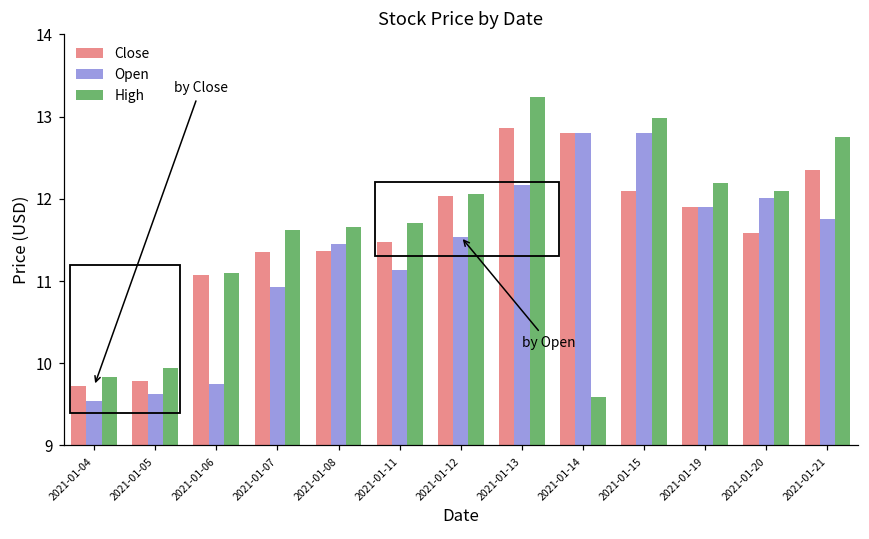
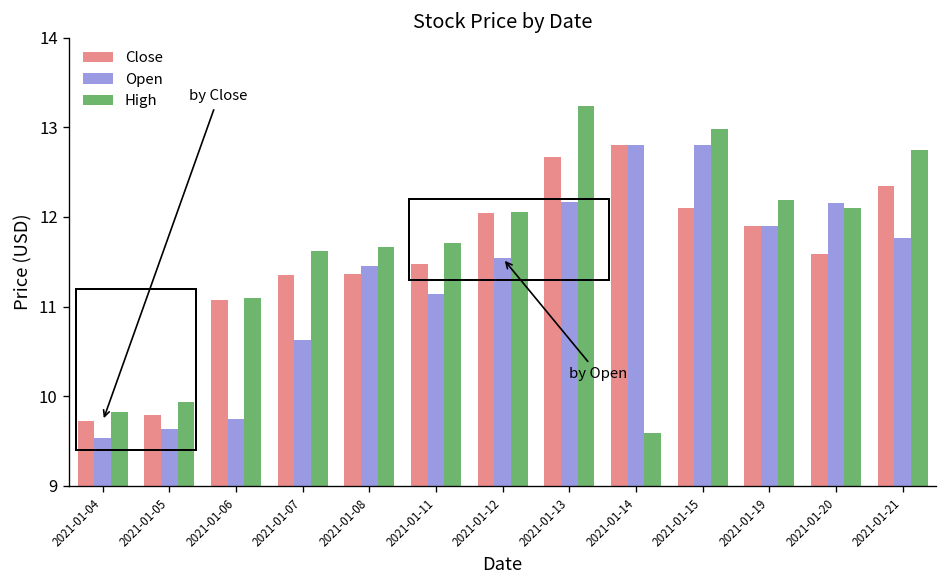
  {
    "Close": {
      "2021-01-04": 9.7,
      "2021-01-05": 9.8,
      "2021-01-06": 11.1,
      "2021-01-07": 11.4,
      "2021-01-08": 11.4,
      "2021-01-11": 11.5,
      "2021-01-12": 12.0,
-     "2021-01-13": 12.9,
+     "2021-01-13": 12.7,
      "2021-01-14": 12.8,
      "2021-01-15": 12.1,
      "2021-01-19": 11.9,
      "2021-01-20": 11.6,
      "2021-01-21": 12.4
    },
    "Open": {
      "2021-01-04": 9.5,
      "2021-01-05": 9.6,
      "2021-01-06": 9.8,
-     "2021-01-07": 10.9,
+     "2021-01-07": 10.6,
      "2021-01-08": 11.5,
      "2021-01-11": 11.1,
      "2021-01-12": 11.5,
      "2021-01-13": 12.2,
      "2021-01-14": 12.8,
      "2021-01-15": 12.8,
      "2021-01-19": 11.9,
-     "2021-01-20": 12.0,
+     "2021-01-20": 12.2,
      "2021-01-21": 11.8
    },
    "High": {
      "2021-01-04": 9.8,
      "2021-01-05": 9.9,
      "2021-01-06": 11.1,
      "2021-01-07": 11.6,
      "2021-01-08": 11.7,
      "2021-01-11": 11.7,
      "2021-01-12": 12.1,
      "2021-01-13": 13.2,
      "2021-01-14": 9.6,
      "2021-01-15": 13.0,
      "2021-01-19": 12.2,
      "2021-01-20": 12.1,
      "2021-01-21": 12.8
    }
  }
